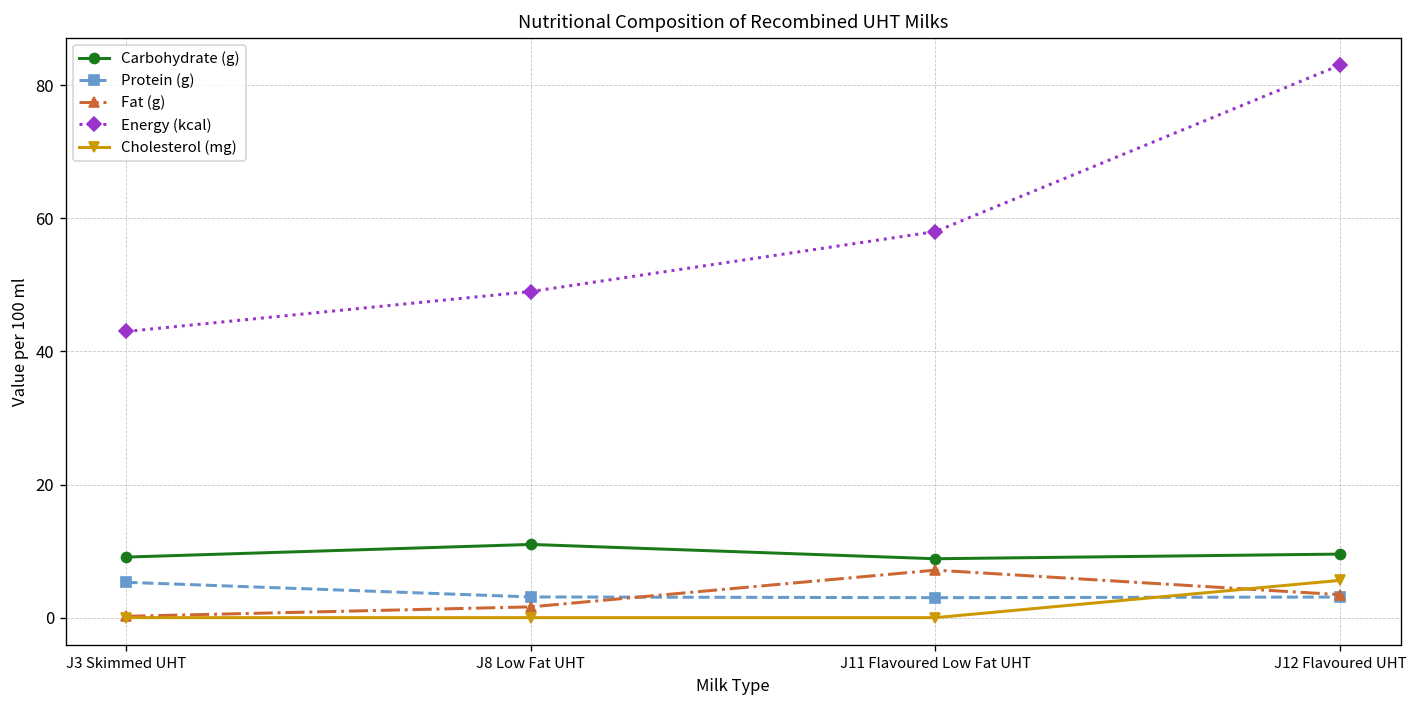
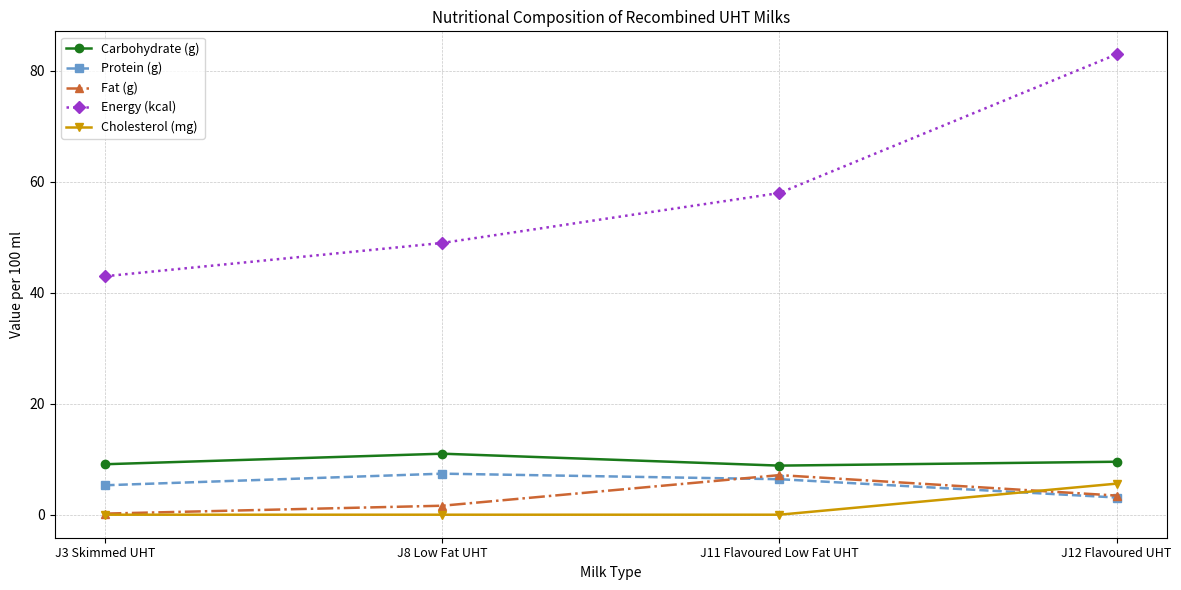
  {
    "Carbohydrate (g)": {
      "J3 Skimmed UHT": 9,
      "J8 Low Fat UHT": 11,
      "J11 Flavoured Low Fat UHT": 9,
      "J12 Flavoured UHT": 10
    },
    "Protein (g)": {
      "J3 Skimmed UHT": 5,
-     "J8 Low Fat UHT": 3,
-     "J11 Flavoured Low Fat UHT": 3
+     "J8 Low Fat UHT": 7,
+     "J11 Flavoured Low Fat UHT": 6
    },
    "Fat (g)": {
      "J8 Low Fat UHT": 2,
      "J11 Flavoured Low Fat UHT": 7
    },
    "Energy (kcal)": {
      "J3 Skimmed UHT": 43,
      "J8 Low Fat UHT": 49,
      "J11 Flavoured Low Fat UHT": 58,
      "J12 Flavoured UHT": 83
    },
    "Cholesterol (mg)": {
      "J8 Low Fat UHT": 0,
      "J11 Flavoured Low Fat UHT": 0,
      "J12 Flavoured UHT": 6
    }
  }
